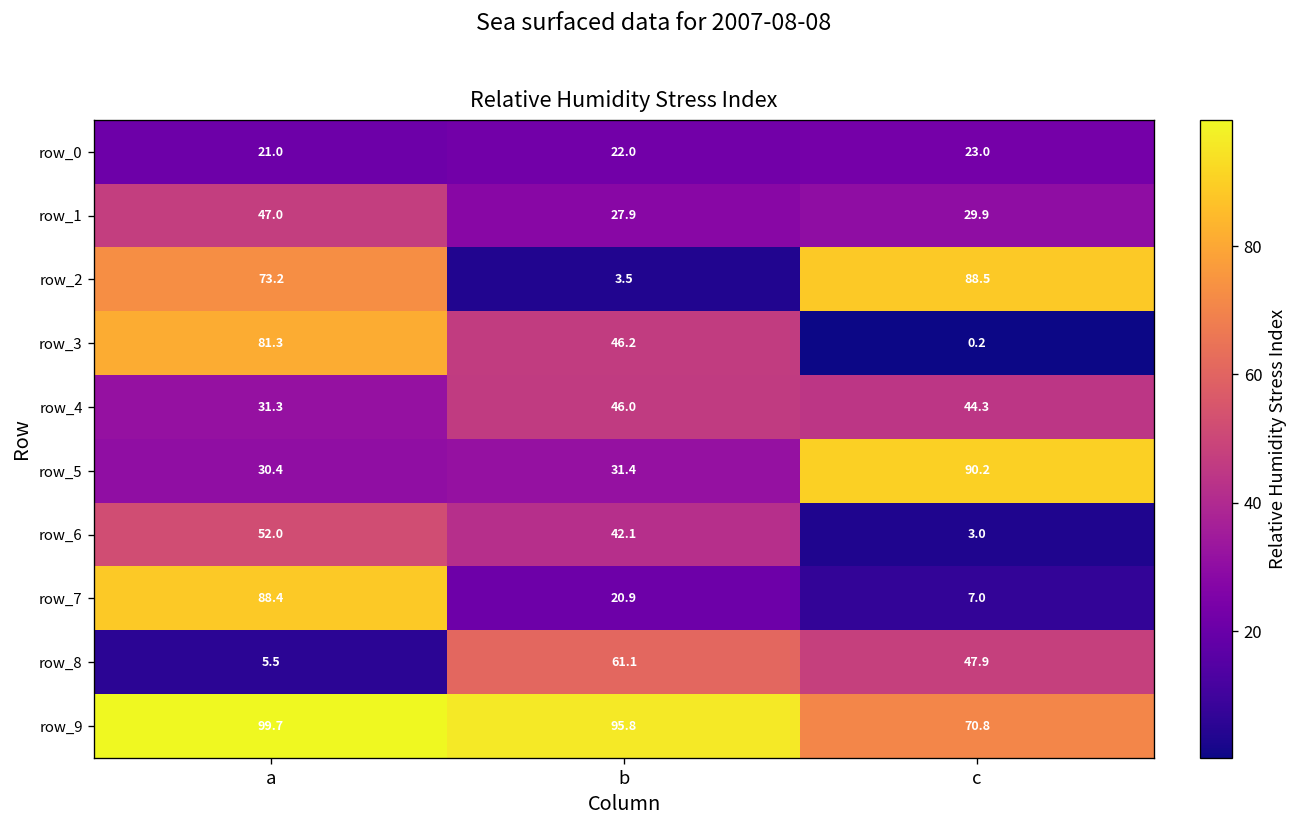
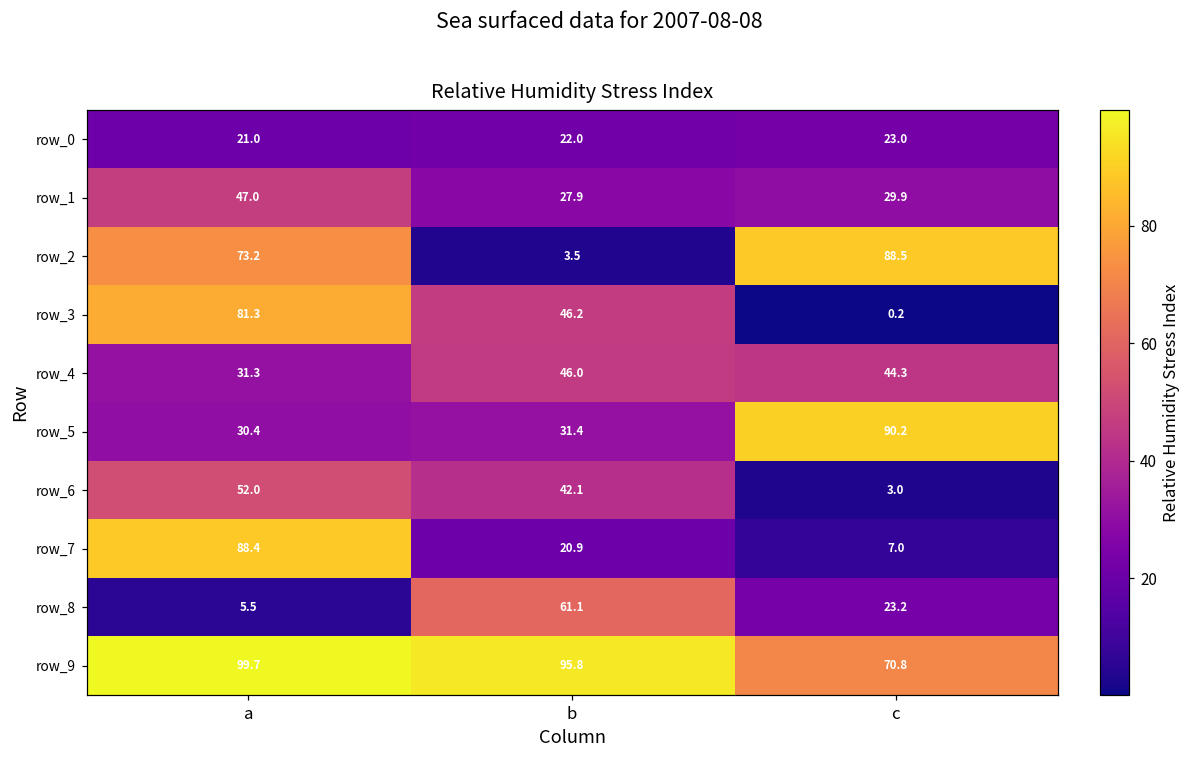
  {
    "row_0": {
      "a": 21.0,
      "b": 22.0,
      "c": 23.0
    },
    "row_1": {
      "a": 47.0,
      "b": 27.9,
      "c": 29.9
    },
    "row_2": {
      "a": 73.2,
      "b": 3.5,
      "c": 88.5
    },
    "row_3": {
      "a": 81.3,
      "b": 46.2,
      "c": 0.2
    },
    "row_4": {
      "a": 31.3,
      "b": 46.0,
      "c": 44.3
    },
    "row_5": {
      "a": 30.4,
      "b": 31.4,
      "c": 90.2
    },
    "row_6": {
      "a": 52.0,
      "b": 42.1,
      "c": 3.0
    },
    "row_7": {
      "a": 88.4,
      "b": 20.9,
      "c": 7.0
    },
    "row_8": {
      "a": 5.5,
      "b": 61.1,
-     "c": 47.9
+     "c": 23.2
    },
    "row_9": {
      "a": 99.7,
      "b": 95.8,
      "c": 70.8
    }
  }
